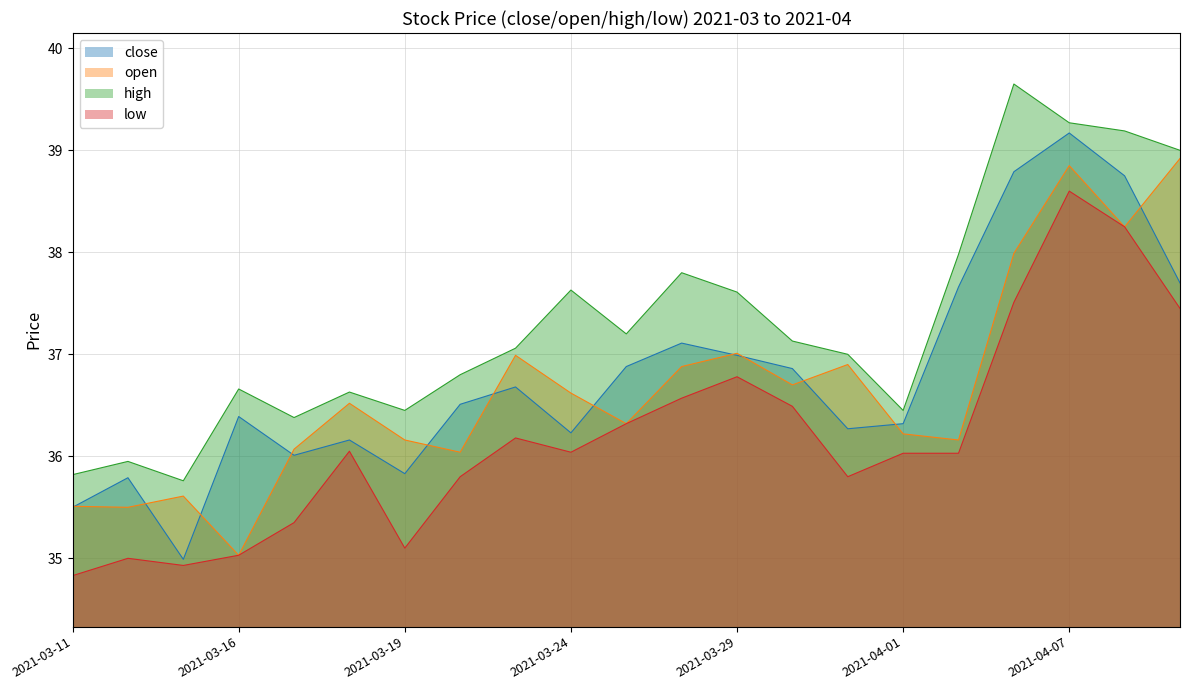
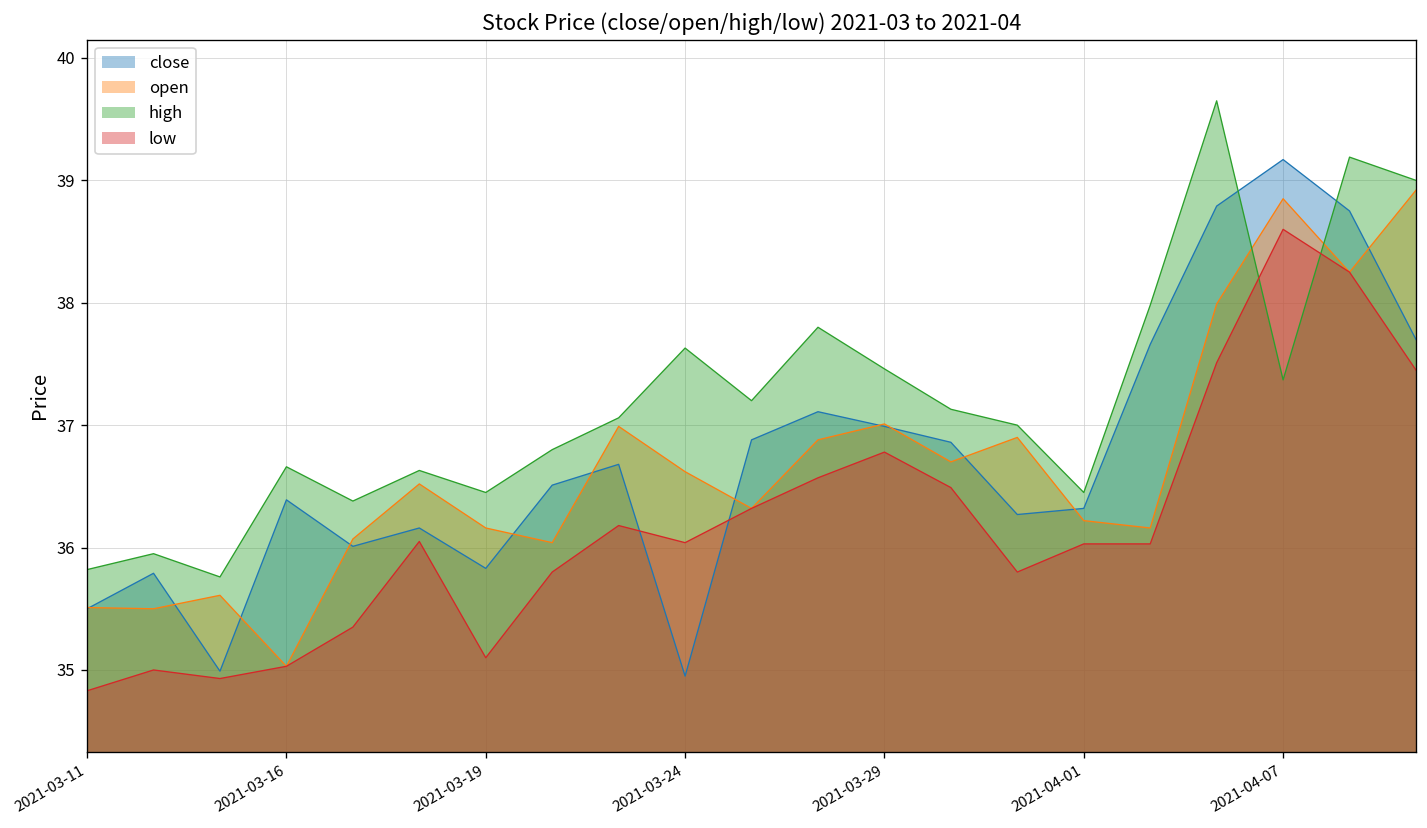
  {
    "close": {
      "2021-03-16": 36.39,
      "2021-03-19": 35.83,
-     "2021-03-24": 36.23,
+     "2021-03-24": 34.95,
      "2021-04-01": 36.32,
      "2021-04-07": 39.17
    },
    "high": {
      "2021-03-11": 35.82,
      "2021-03-16": 36.66,
      "2021-03-19": 36.45,
      "2021-03-24": 37.63,
-     "2021-03-29": 37.61,
+     "2021-03-29": 37.46,
      "2021-04-01": 36.45,
-     "2021-04-07": 39.27
+     "2021-04-07": 37.37
    }
  }
